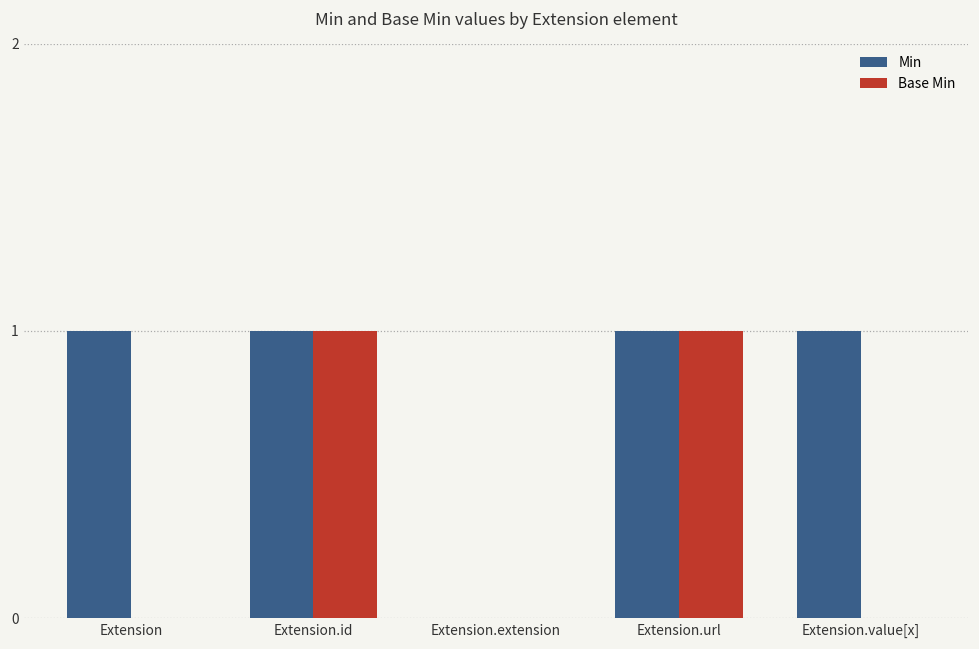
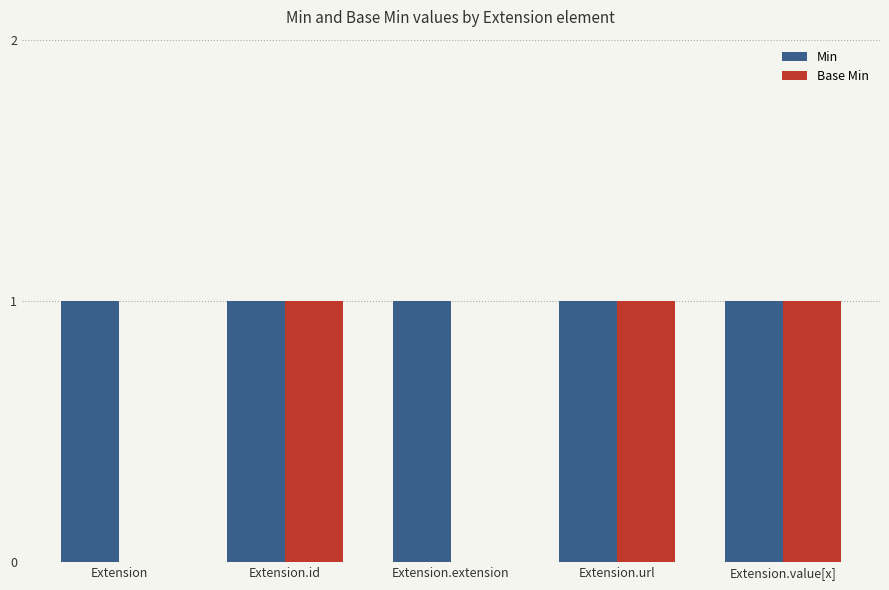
  {
    "Min": {
      "Extension": 1,
      "Extension.id": 1,
-     "Extension.extension": 0,
+     "Extension.extension": 1,
      "Extension.url": 1,
      "Extension.value[x]": 1
    },
    "Base Min": {
      "Extension": 0,
      "Extension.id": 1,
      "Extension.extension": 0,
      "Extension.url": 1,
-     "Extension.value[x]": 0
+     "Extension.value[x]": 1
    }
  }
